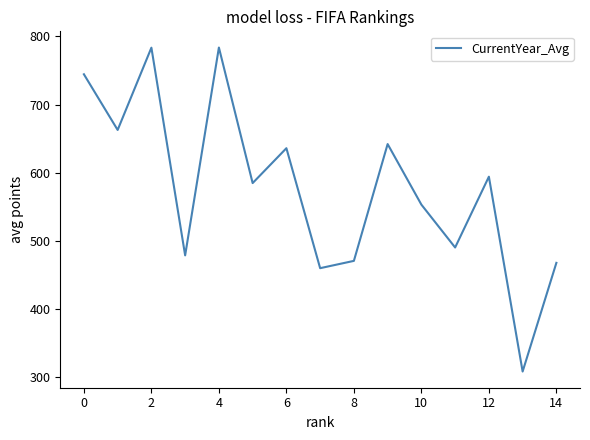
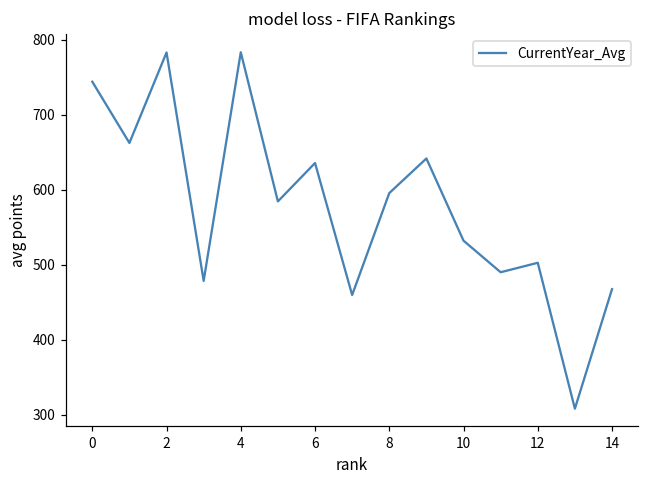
  {
    "0": 740,
    "2": 780,
    "4": 780,
    "6": 640,
-   "8": 470,
-   "10": 550,
-   "12": 590,
+   "8": 600,
+   "10": 530,
+   "12": 500,
    "14": 470
  }
